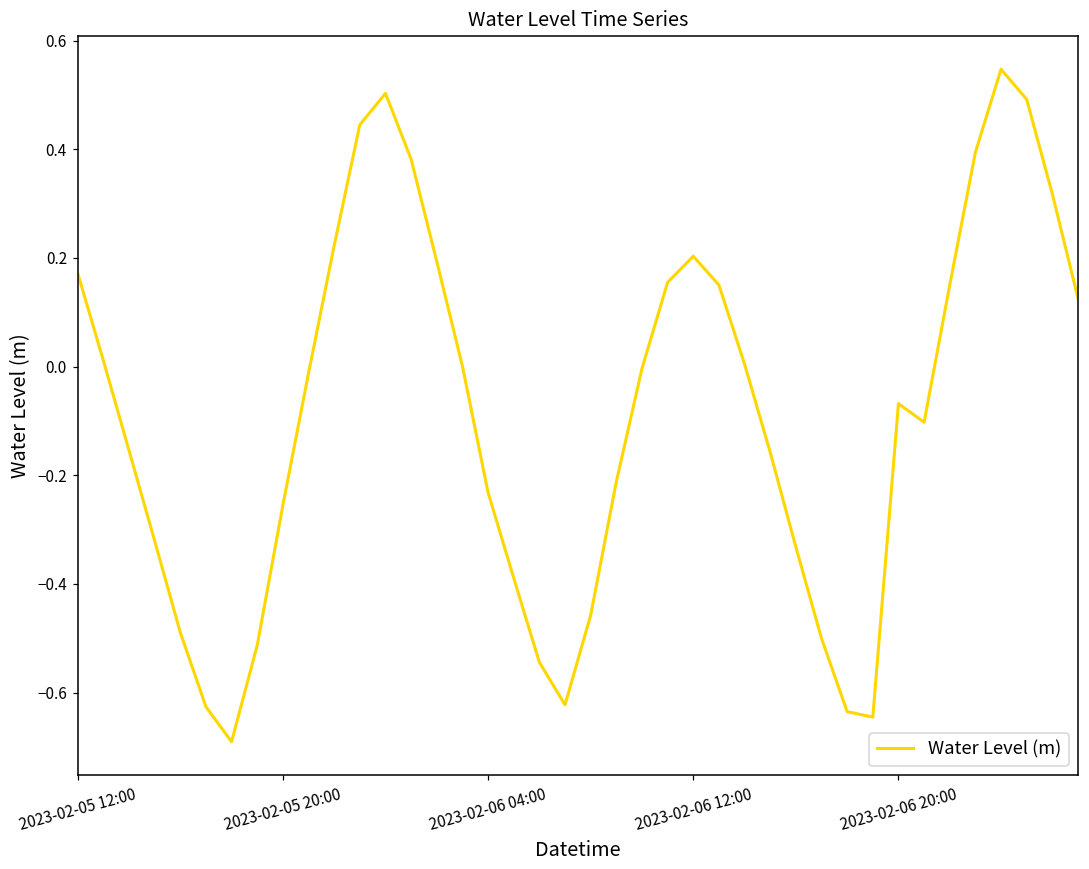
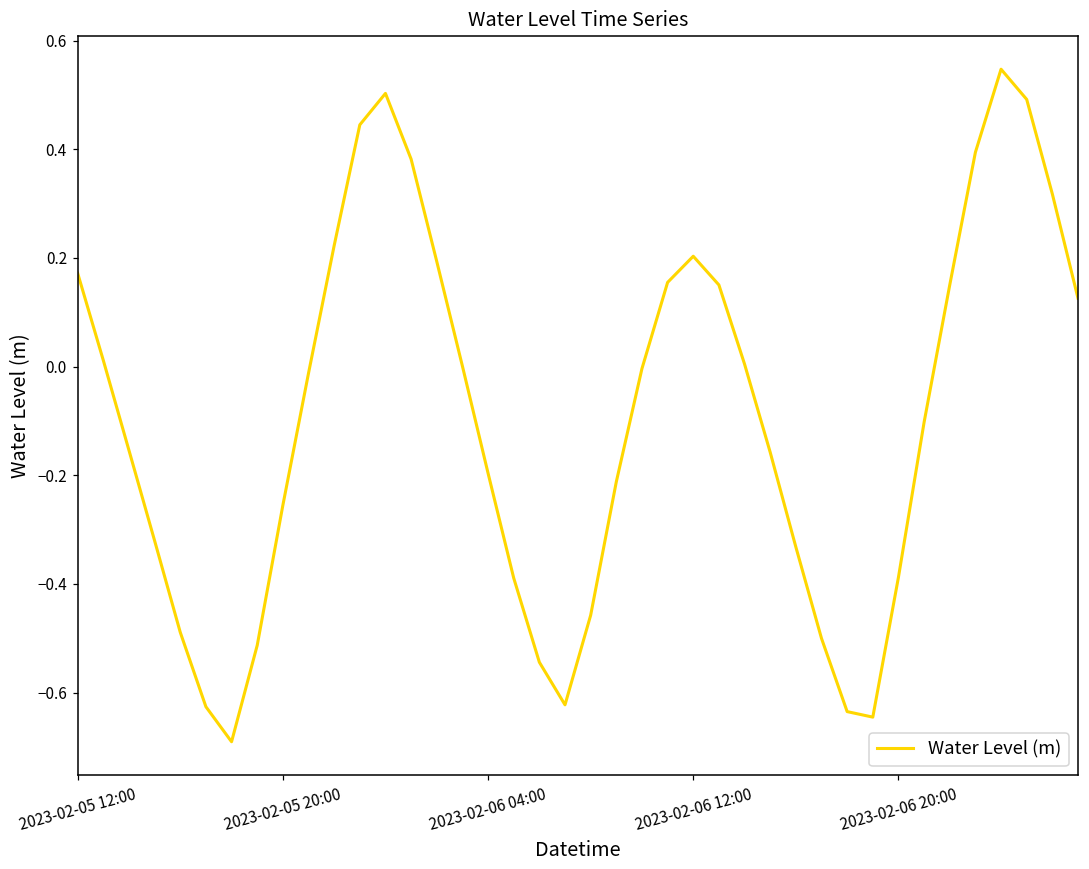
  {
    "2023-02-05 12:00": 0.17,
    "2023-02-05 20:00": -0.26,
-   "2023-02-06 04:00": -0.23,
+   "2023-02-06 04:00": -0.20,
    "2023-02-06 12:00": 0.20,
-   "2023-02-06 20:00": -0.07
+   "2023-02-06 20:00": -0.39
  }
